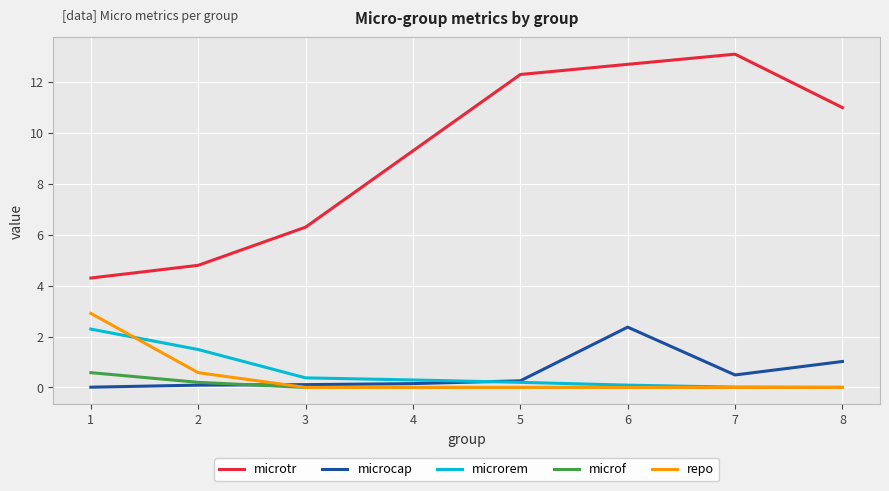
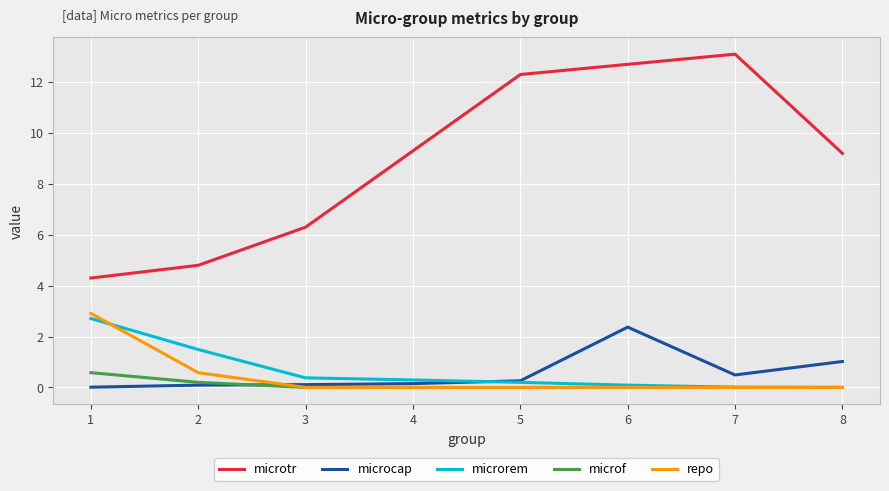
  {
    "microtr": {
      "1": 4.3,
      "2": 4.8,
      "3": 6.3,
      "4": 9.3,
      "5": 12.3,
      "6": 12.7,
      "7": 13.1,
-     "8": 11.0
+     "8": 9.2
    },
    "microcap": {
      "1": 0.0,
      "2": 0.1,
      "3": 0.1,
      "4": 0.2,
      "6": 2.4,
      "7": 0.5,
      "8": 1.0
    },
    "microrem": {
-     "1": 2.3,
+     "1": 2.7,
      "2": 1.5,
      "3": 0.4,
      "4": 0.3
    },
    "microf": {
      "1": 0.6,
      "2": 0.2
    },
    "repo": {
      "1": 2.9,
      "2": 0.6
    }
  }
